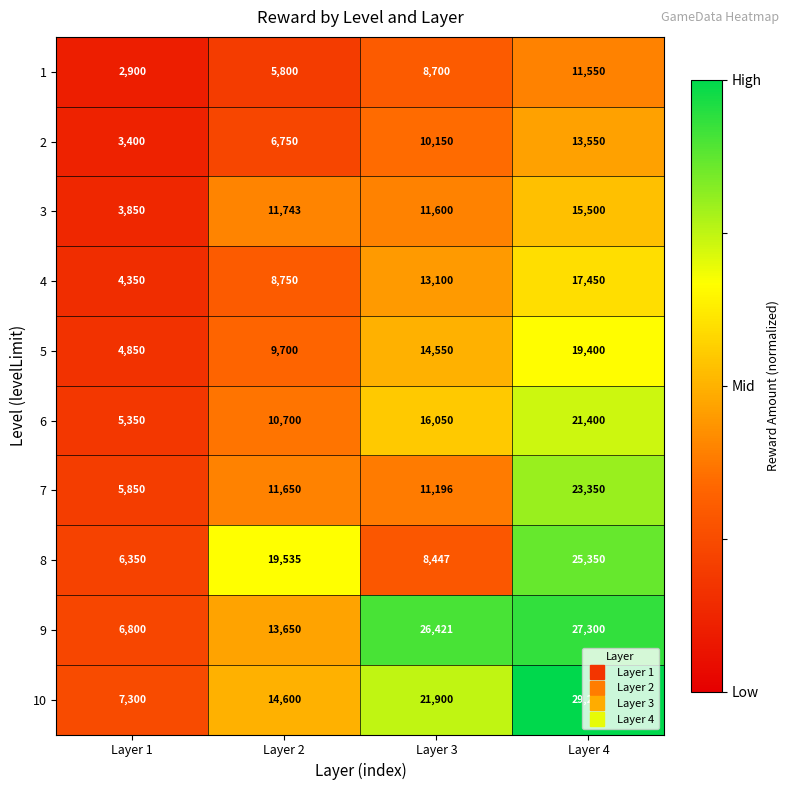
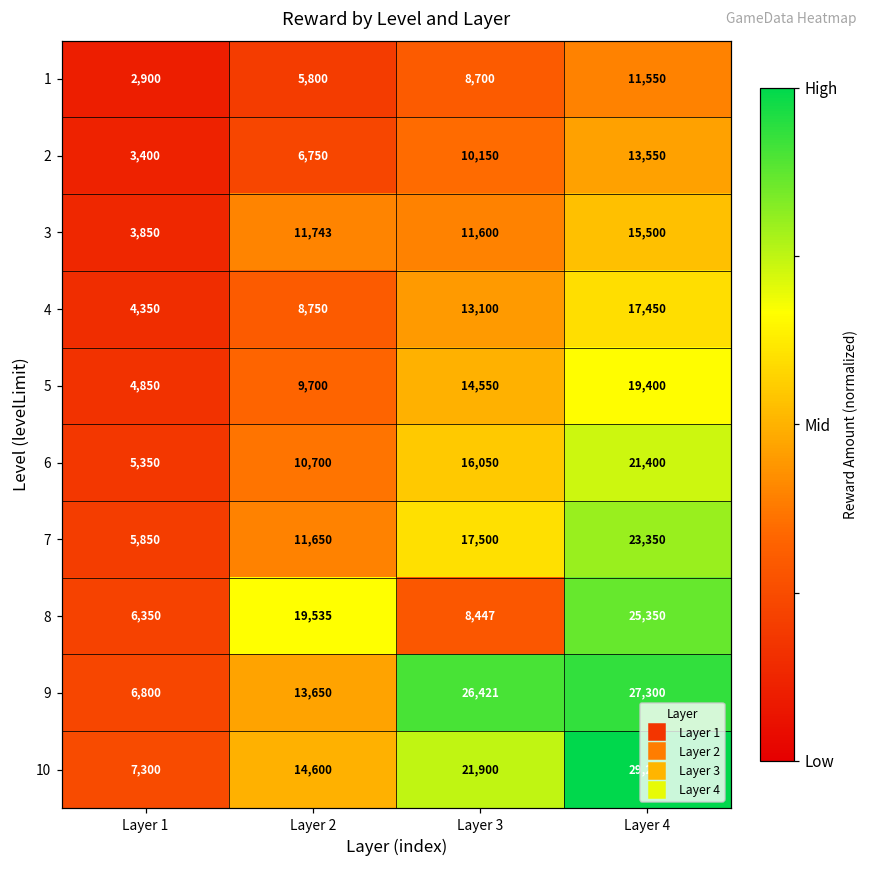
  {
    "1": {
      "Layer 1": "2,900",
      "Layer 2": "5,800",
      "Layer 3": "8,700",
      "Layer 4": "11,550"
    },
    "2": {
      "Layer 1": "3,400",
      "Layer 2": "6,750",
      "Layer 3": "10,150",
      "Layer 4": "13,550"
    },
    "3": {
      "Layer 1": "3,850",
      "Layer 2": "11,743",
      "Layer 3": "11,600",
      "Layer 4": "15,500"
    },
    "4": {
      "Layer 1": "4,350",
      "Layer 2": "8,750",
      "Layer 3": "13,100",
      "Layer 4": "17,450"
    },
    "5": {
      "Layer 1": "4,850",
      "Layer 2": "9,700",
      "Layer 3": "14,550",
      "Layer 4": "19,400"
    },
    "6": {
      "Layer 1": "5,350",
      "Layer 2": "10,700",
      "Layer 3": "16,050",
      "Layer 4": "21,400"
    },
    "7": {
      "Layer 1": "5,850",
      "Layer 2": "11,650",
-     "Layer 3": "11,196",
+     "Layer 3": "17,500",
      "Layer 4": "23,350"
    },
    "8": {
      "Layer 1": "6,350",
      "Layer 2": "19,535",
      "Layer 3": "8,447",
      "Layer 4": "25,350"
    },
    "9": {
      "Layer 1": "6,800",
      "Layer 2": "13,650",
      "Layer 3": "26,421",
      "Layer 4": "27,300"
    },
    "10": {
      "Layer 1": "7,300",
      "Layer 2": "14,600",
      "Layer 3": "21,900"
    }
  }
